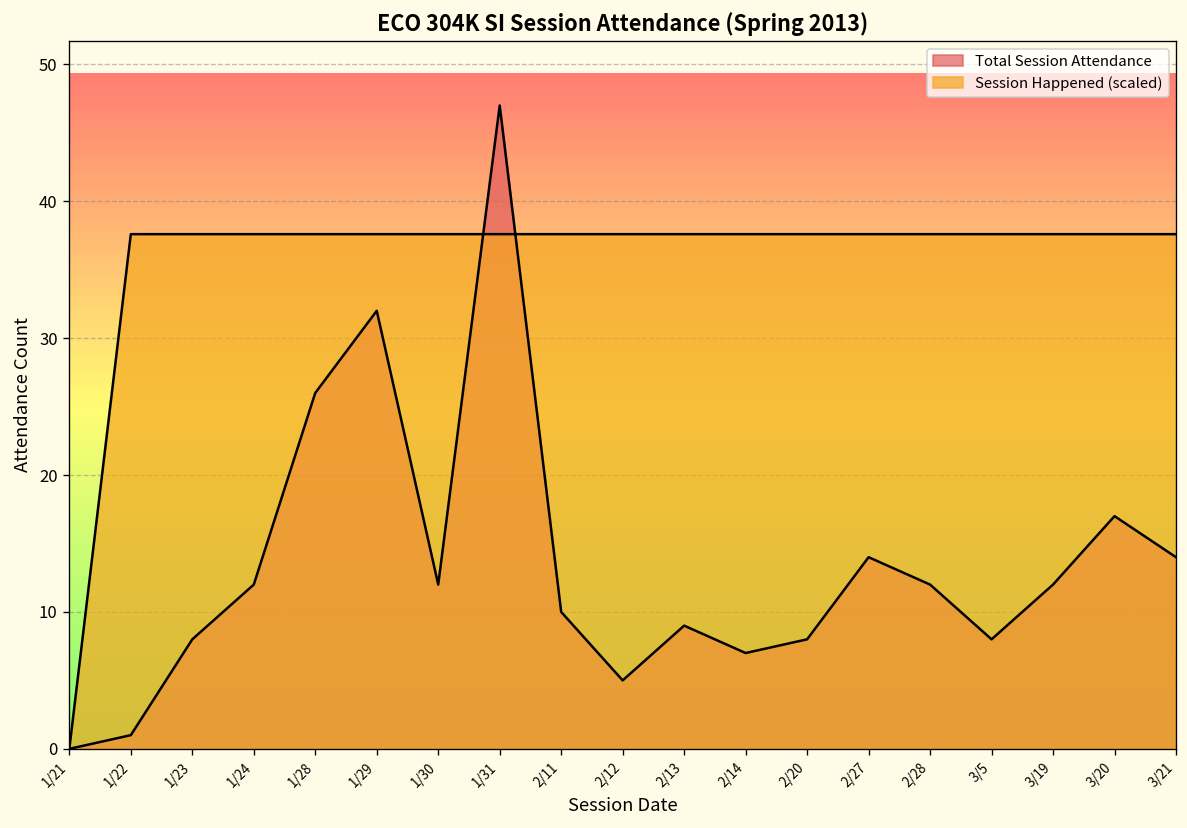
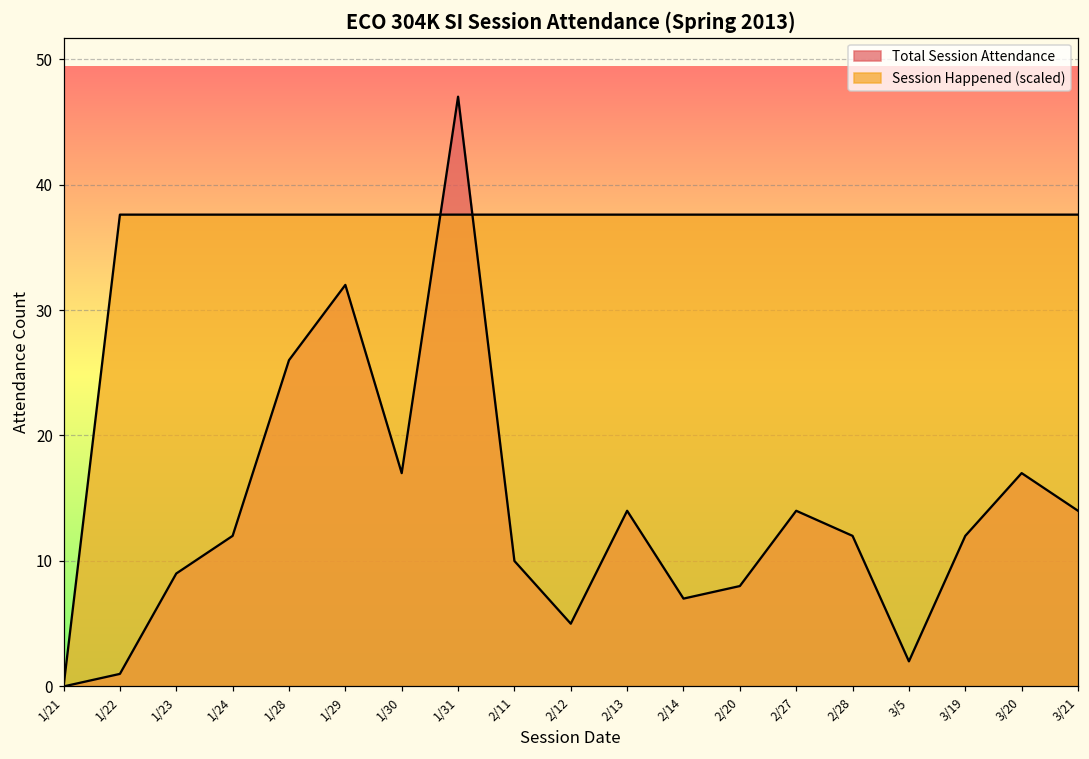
  {
    "Total Session Attendance": {
      "1/22": 1,
-     "1/23": 8,
+     "1/23": 9,
      "1/24": 12,
      "1/28": 26,
      "1/29": 32,
-     "1/30": 12,
+     "1/30": 17,
      "1/31": 47,
      "2/11": 10,
      "2/12": 5,
-     "2/13": 9,
+     "2/13": 14,
      "2/14": 7,
      "2/20": 8,
      "2/27": 14,
      "2/28": 12,
-     "3/5": 8,
+     "3/5": 2,
      "3/19": 12,
      "3/20": 17,
      "3/21": 14
    },
    "Session Happened (scaled)": {
      "1/22": 37.6,
      "1/23": 37.6,
      "1/24": 37.6,
      "1/28": 37.6,
      "1/29": 37.6,
      "1/30": 37.6,
      "1/31": 37.6,
      "2/11": 37.6,
      "2/12": 37.6,
      "2/13": 37.6,
      "2/14": 37.6,
      "2/20": 37.6,
      "2/27": 37.6,
      "2/28": 37.6,
      "3/5": 37.6,
      "3/19": 37.6,
      "3/20": 37.6,
      "3/21": 37.6
    }
  }
